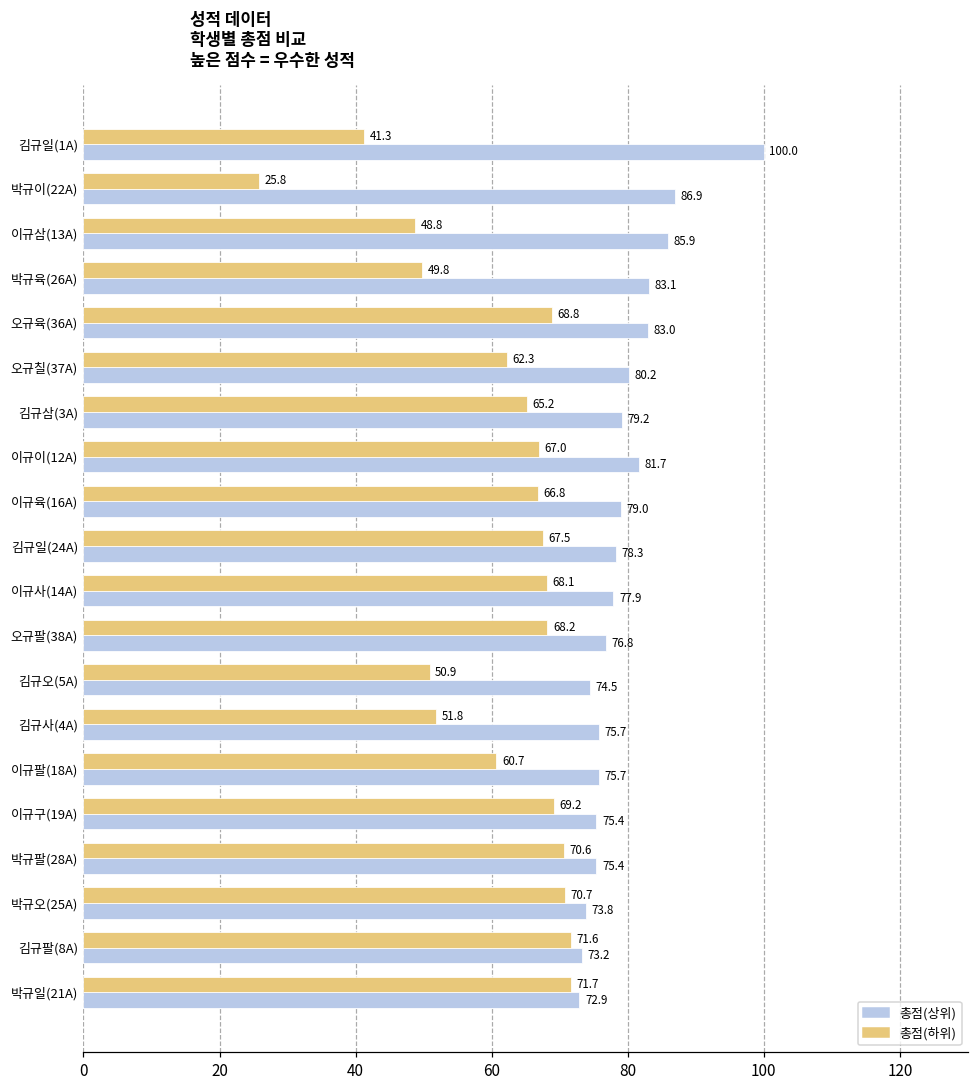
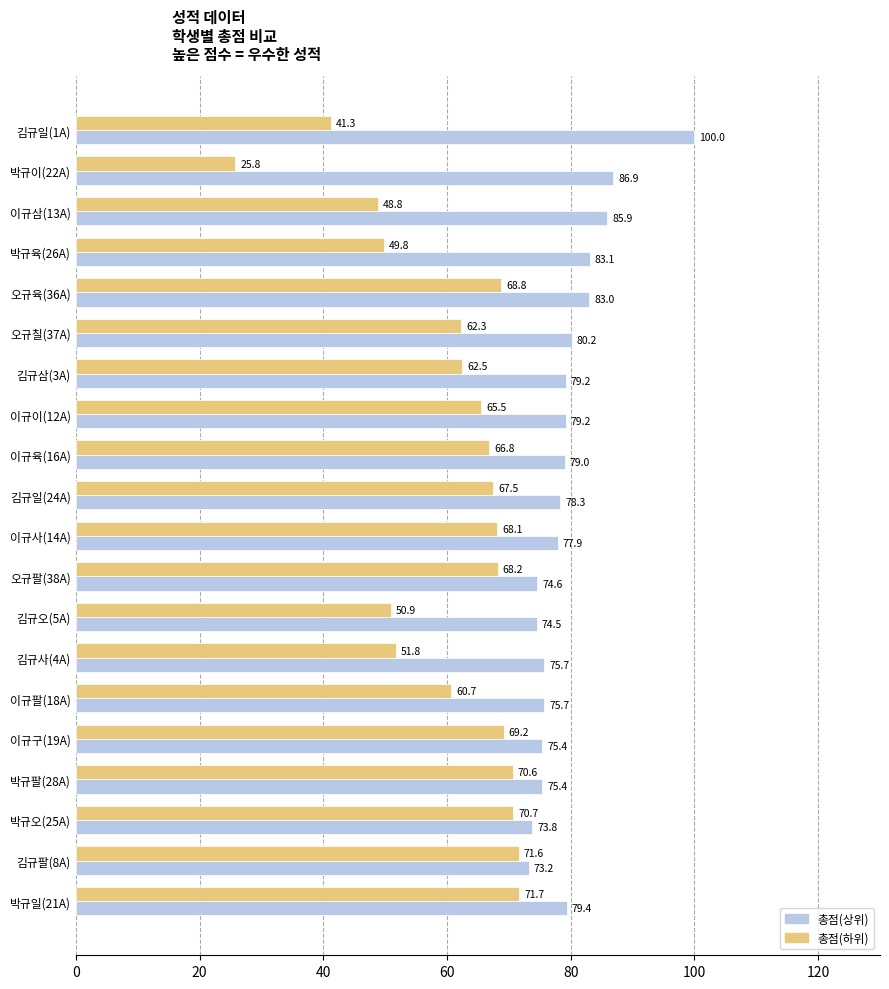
  {
    "총점(상위)": {
      "김규일(1A)": 100.0,
      "박규이(22A)": 86.9,
      "이규삼(13A)": 85.9,
      "박규육(26A)": 83.1,
      "오규육(36A)": 83.0,
      "오규칠(37A)": 80.2,
      "김규삼(3A)": 79.2,
-     "이규이(12A)": 81.7,
+     "이규이(12A)": 79.2,
      "이규육(16A)": 79.0,
      "김규일(24A)": 78.3,
      "이규사(14A)": 77.9,
-     "오규팔(38A)": 76.8,
+     "오규팔(38A)": 74.6,
      "김규오(5A)": 74.5,
      "김규사(4A)": 75.7,
      "이규팔(18A)": 75.7,
      "이규구(19A)": 75.4,
      "박규팔(28A)": 75.4,
      "박규오(25A)": 73.8,
      "김규팔(8A)": 73.2,
-     "박규일(21A)": 72.9
+     "박규일(21A)": 79.4
    },
    "총점(하위)": {
      "김규일(1A)": 41.3,
      "박규이(22A)": 25.8,
      "이규삼(13A)": 48.8,
      "박규육(26A)": 49.8,
      "오규육(36A)": 68.8,
      "오규칠(37A)": 62.3,
-     "김규삼(3A)": 65.2,
-     "이규이(12A)": 67.0,
+     "김규삼(3A)": 62.5,
+     "이규이(12A)": 65.5,
      "이규육(16A)": 66.8,
      "김규일(24A)": 67.5,
      "이규사(14A)": 68.1,
      "오규팔(38A)": 68.2,
      "김규오(5A)": 50.9,
      "김규사(4A)": 51.8,
      "이규팔(18A)": 60.7,
      "이규구(19A)": 69.2,
      "박규팔(28A)": 70.6,
      "박규오(25A)": 70.7,
      "김규팔(8A)": 71.6,
      "박규일(21A)": 71.7
    }
  }
